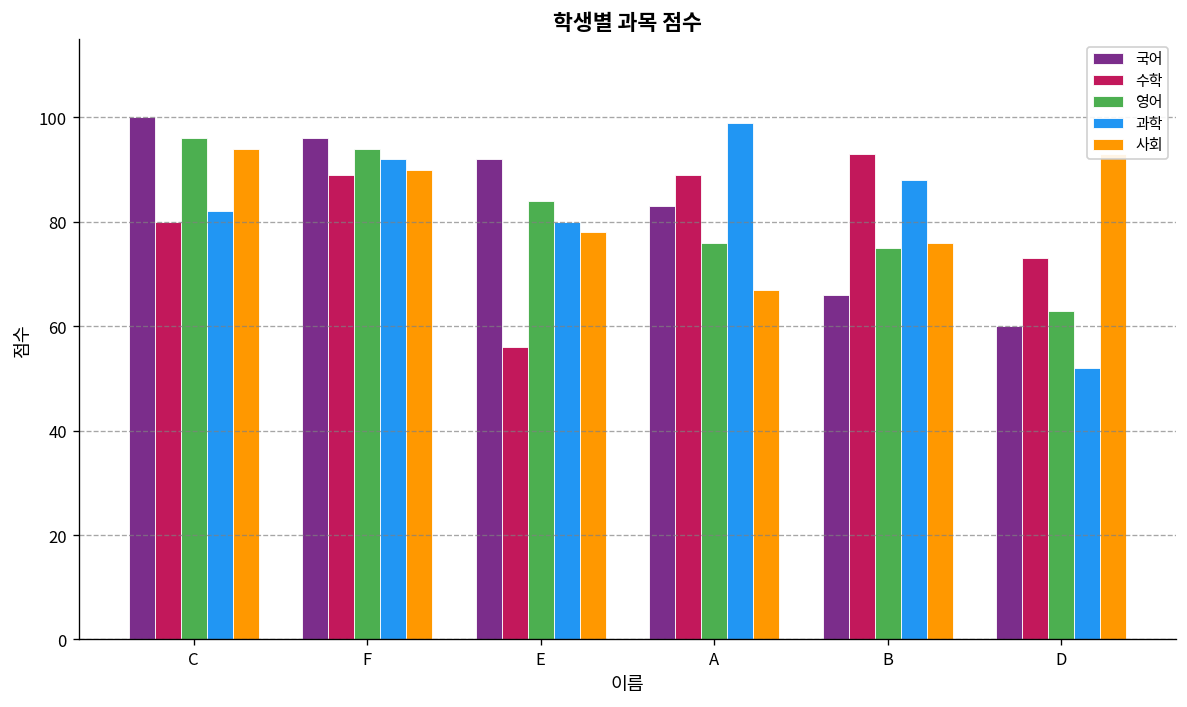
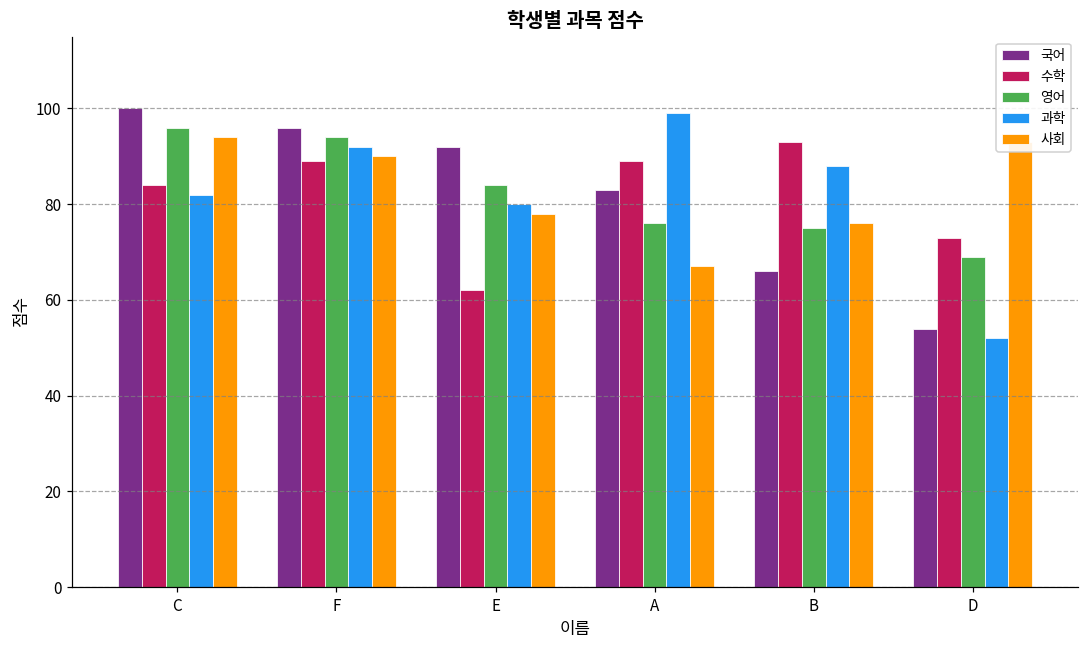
  {
    "국어": {
      "C": 100,
      "F": 96,
      "E": 92,
      "A": 83,
      "B": 66,
-     "D": 60
+     "D": 54
    },
    "수학": {
-     "C": 80,
+     "C": 84,
      "F": 89,
-     "E": 56,
+     "E": 62,
      "A": 89,
      "B": 93,
      "D": 73
    },
    "영어": {
      "C": 96,
      "F": 94,
      "E": 84,
      "A": 76,
      "B": 75,
-     "D": 63
+     "D": 69
    },
    "과학": {
      "C": 82,
      "F": 92,
      "E": 80,
      "A": 99,
      "B": 88,
      "D": 52
    },
    "사회": {
      "C": 94,
      "F": 90,
      "E": 78,
      "A": 67,
      "B": 76
    }
  }
